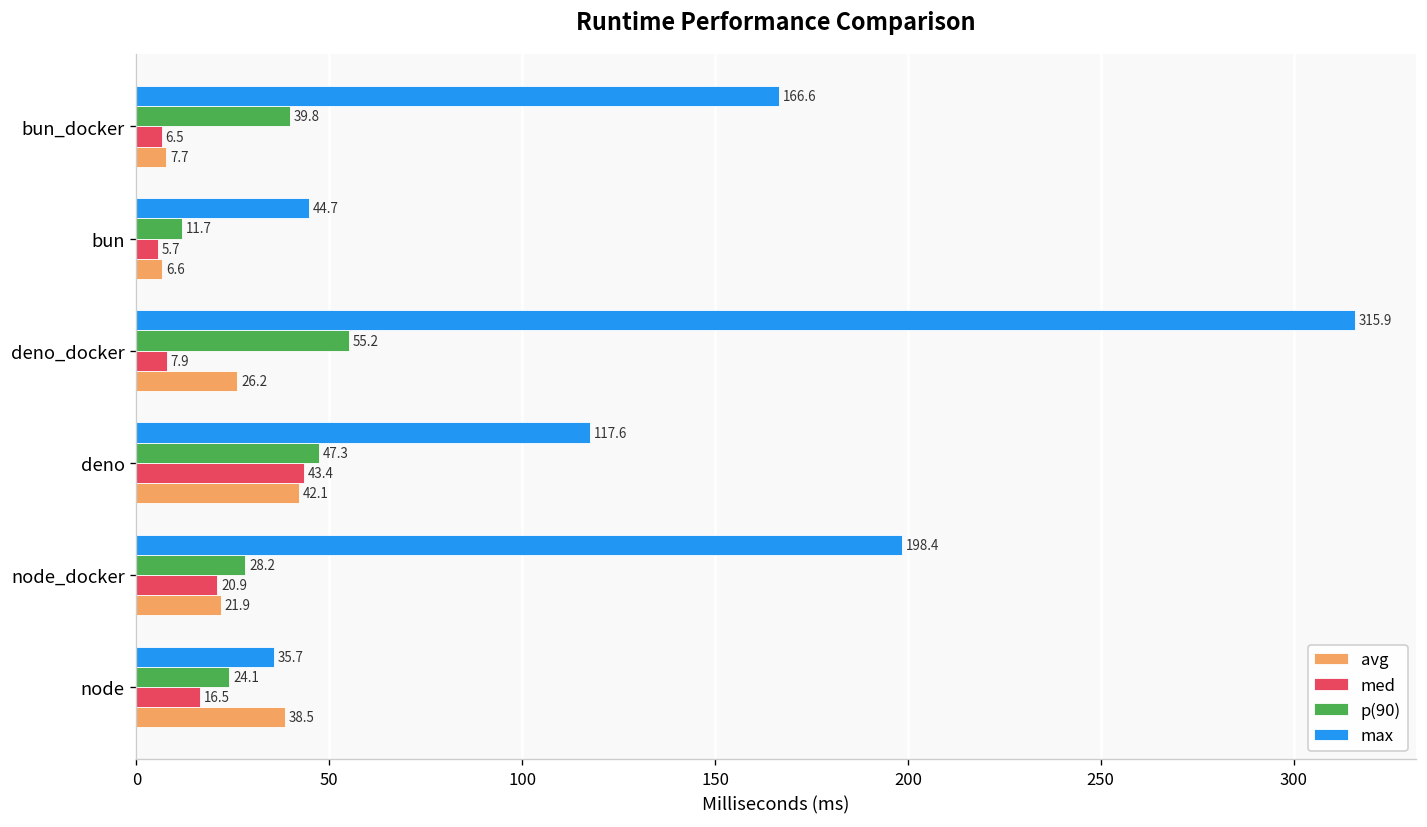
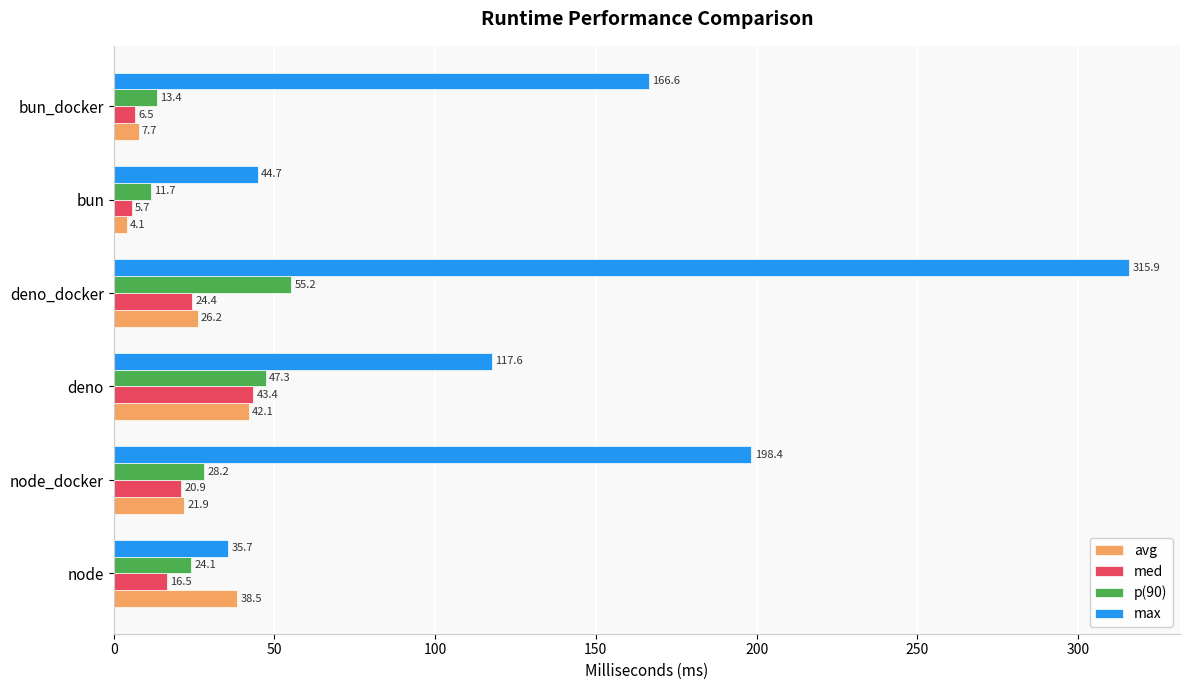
  {
    "avg": {
      "bun_docker": 7.7,
-     "bun": 6.6,
+     "bun": 4.1,
      "deno_docker": 26.2,
      "deno": 42.1,
      "node_docker": 21.9,
      "node": 38.5
    },
    "med": {
      "bun_docker": 6.5,
      "bun": 5.7,
-     "deno_docker": 7.9,
+     "deno_docker": 24.4,
      "deno": 43.4,
      "node_docker": 20.9,
      "node": 16.5
    },
    "p(90)": {
-     "bun_docker": 39.8,
+     "bun_docker": 13.4,
      "bun": 11.7,
      "deno_docker": 55.2,
      "deno": 47.3,
      "node_docker": 28.2,
      "node": 24.1
    },
    "max": {
      "bun_docker": 166.6,
      "bun": 44.7,
      "deno_docker": 315.9,
      "deno": 117.6,
      "node_docker": 198.4,
      "node": 35.7
    }
  }
